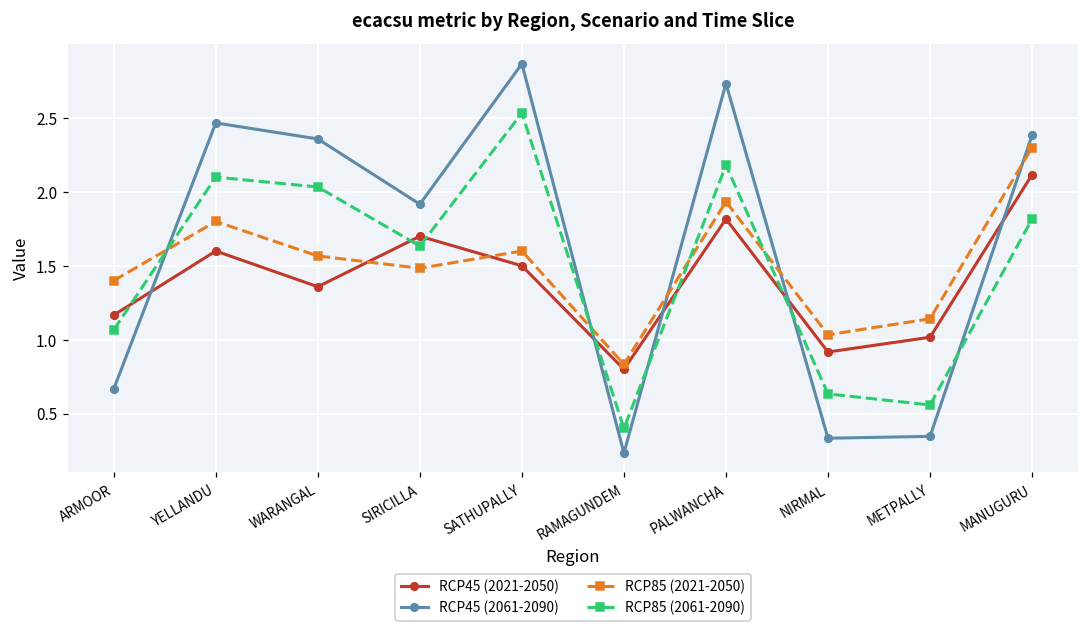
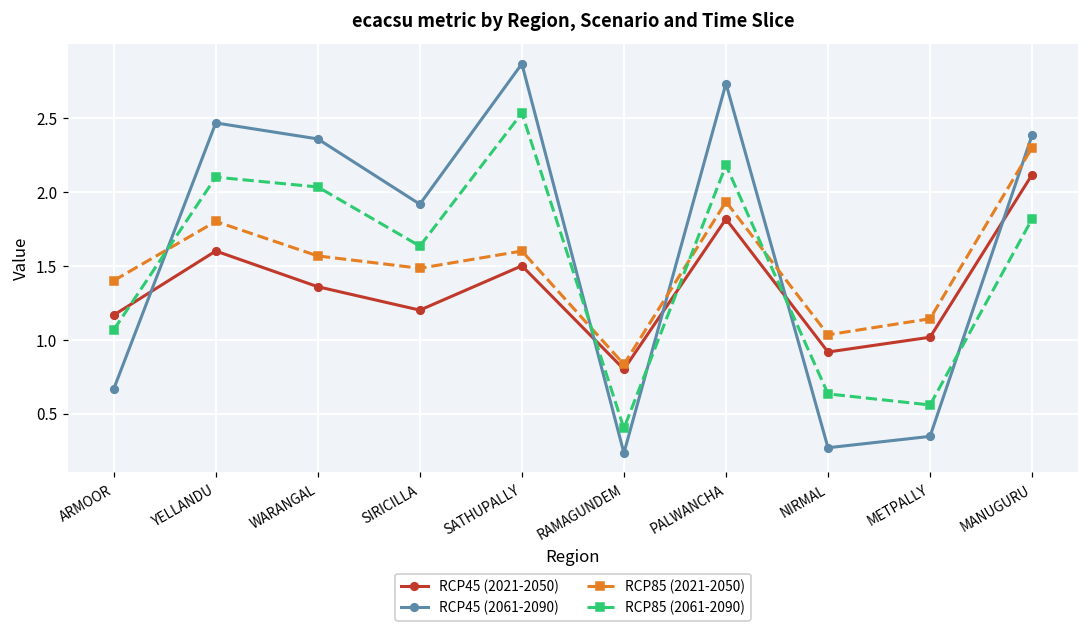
  {
    "RCP45 (2021-2050)": {
      "ARMOOR": 1.17,
      "YELLANDU": 1.6,
      "WARANGAL": 1.36,
-     "SIRICILLA": 1.7,
+     "SIRICILLA": 1.2,
      "SATHUPALLY": 1.5,
      "RAMAGUNDEM": 0.8,
      "PALWANCHA": 1.8,
      "NIRMAL": 0.9,
      "METPALLY": 1.0,
      "MANUGURU": 2.1
    },
    "RCP45 (2061-2090)": {
      "ARMOOR": 0.67,
      "YELLANDU": 2.47,
      "WARANGAL": 2.36,
      "SIRICILLA": 1.92,
      "SATHUPALLY": 2.87,
      "RAMAGUNDEM": 0.23,
      "PALWANCHA": 2.73,
-     "NIRMAL": 0.33,
+     "NIRMAL": 0.27,
      "METPALLY": 0.35,
      "MANUGURU": 2.38
    },
    "RCP85 (2021-2050)": {
      "ARMOOR": 1.40,
      "YELLANDU": 1.80,
      "WARANGAL": 1.57,
      "SIRICILLA": 1.48,
      "SATHUPALLY": 1.60,
      "RAMAGUNDEM": 0.83,
      "PALWANCHA": 1.93,
      "NIRMAL": 1.03,
      "METPALLY": 1.14,
      "MANUGURU": 2.30
    },
    "RCP85 (2061-2090)": {
      "ARMOOR": 1.07,
      "YELLANDU": 2.10,
      "WARANGAL": 2.03,
      "SIRICILLA": 1.63,
      "SATHUPALLY": 2.53,
      "RAMAGUNDEM": 0.40,
      "PALWANCHA": 2.18,
      "NIRMAL": 0.63,
      "METPALLY": 0.56,
      "MANUGURU": 1.82
    }
  }
